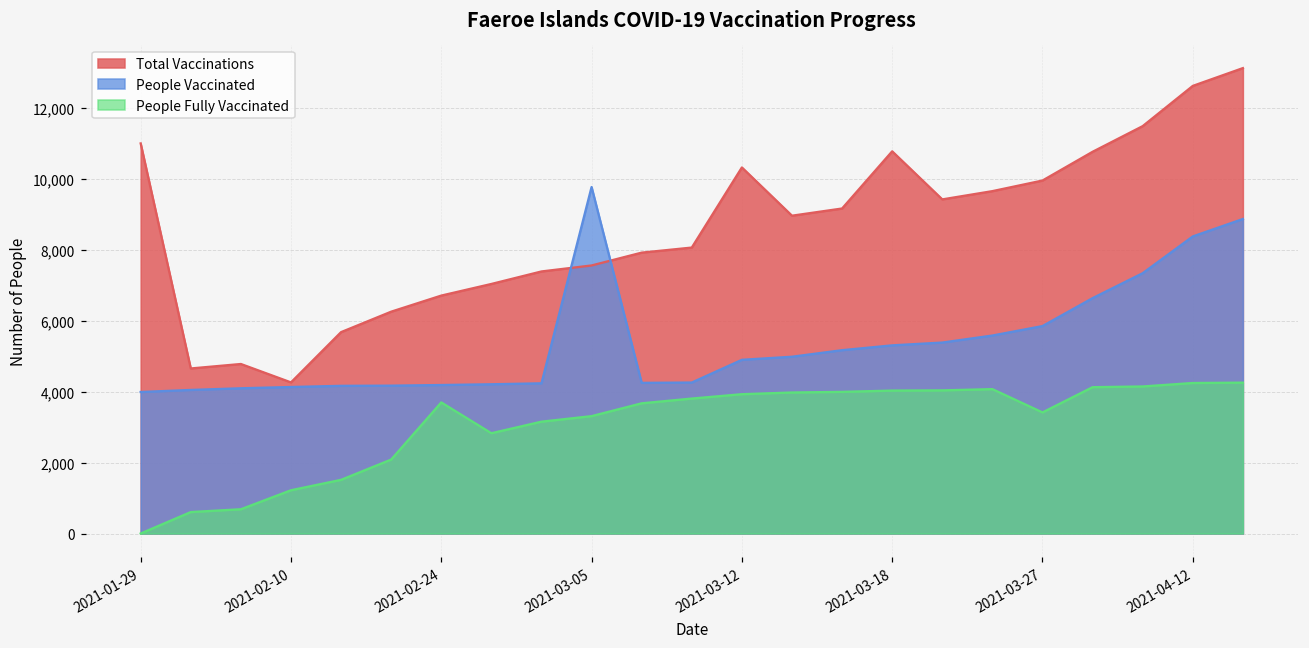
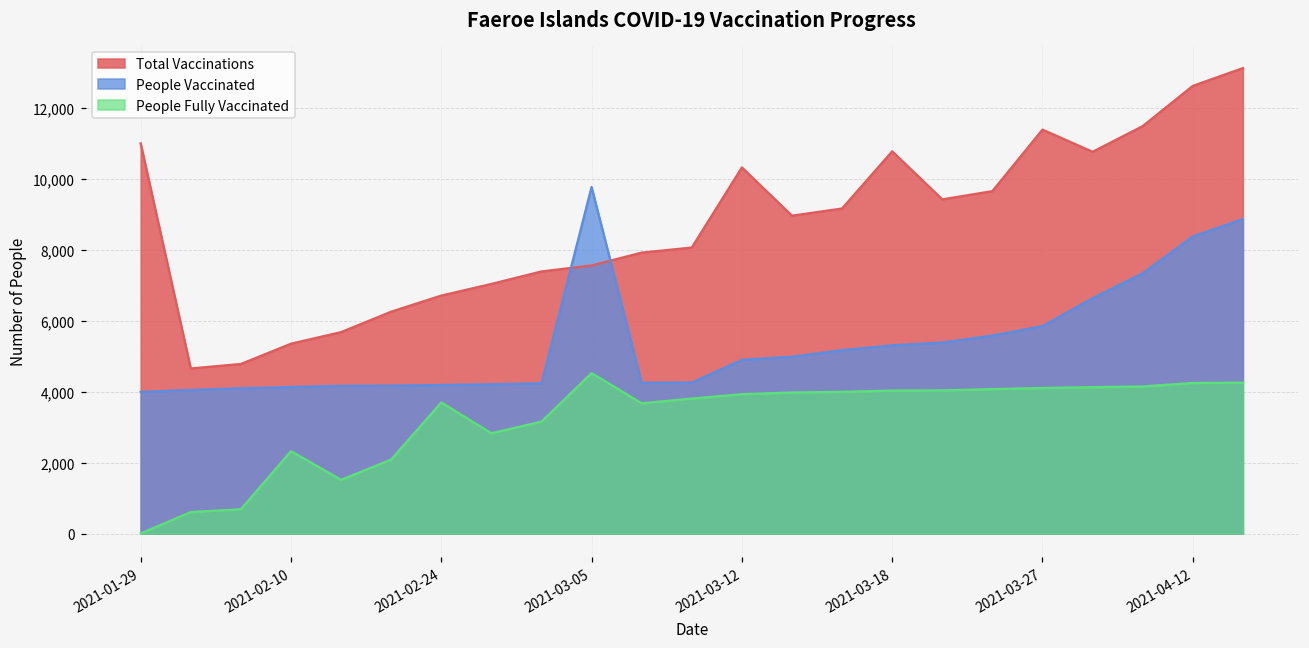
  {
    "Total Vaccinations": {
      "2021-01-29": "11,000",
-     "2021-02-10": "4,300",
+     "2021-02-10": "5,400",
      "2021-02-24": "6,700",
      "2021-03-05": "7,600",
      "2021-03-12": "10,300",
      "2021-03-18": "10,800",
-     "2021-03-27": "10,000",
+     "2021-03-27": "11,400",
      "2021-04-12": "12,600"
    },
    "People Vaccinated": {
      "2021-01-29": "4,000",
      "2021-02-10": "4,100",
      "2021-02-24": "4,200",
      "2021-03-05": "9,800",
      "2021-03-12": "4,900",
      "2021-03-18": "5,300",
      "2021-03-27": "5,900",
      "2021-04-12": "8,400"
    },
    "People Fully Vaccinated": {
      "2021-01-29": "0",
-     "2021-02-10": "1,200",
+     "2021-02-10": "2,300",
      "2021-02-24": "3,700",
-     "2021-03-05": "3,300",
+     "2021-03-05": "4,500",
      "2021-03-12": "3,900",
      "2021-03-18": "4,000",
-     "2021-03-27": "3,400",
+     "2021-03-27": "4,100",
      "2021-04-12": "4,200"
    }
  }
